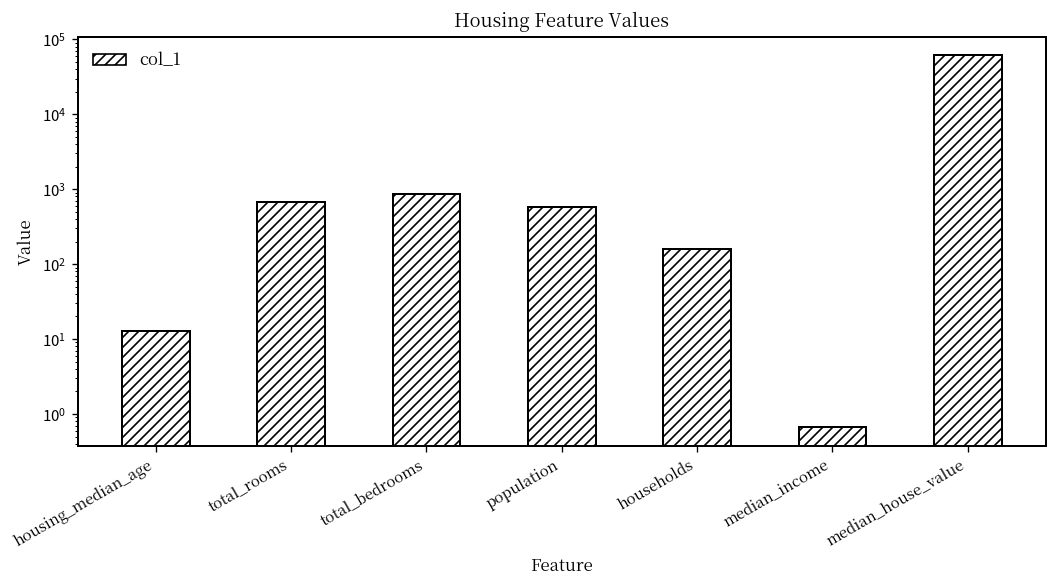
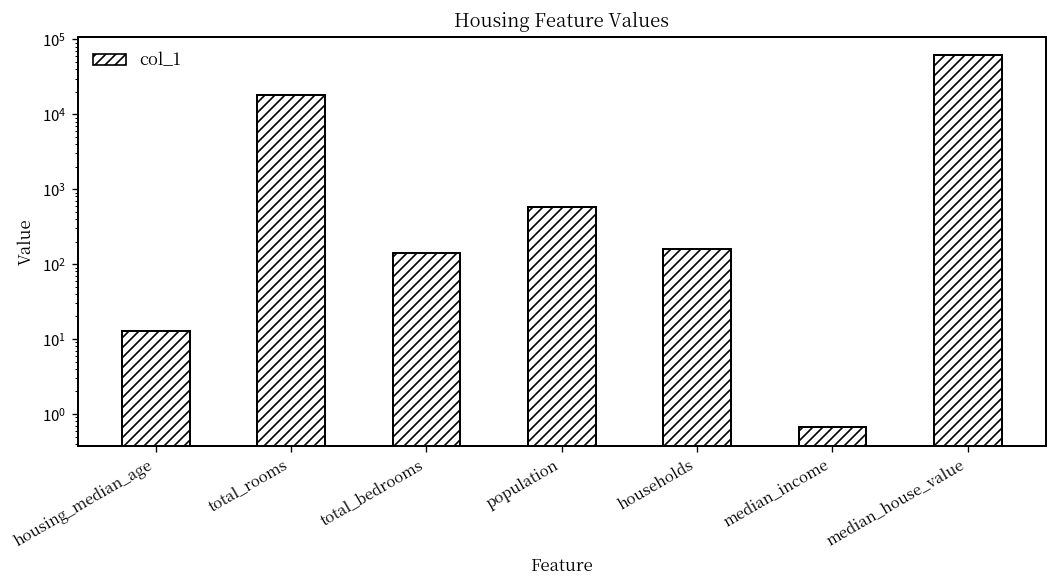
  {
    "housing_median_age": 13,
-   "total_rooms": 700,
-   "total_bedrooms": 900,
+   "total_rooms": 18000,
+   "total_bedrooms": 140,
    "population": 600,
    "households": 160,
    "median_income": 0.7,
    "median_house_value": 60000
  }
